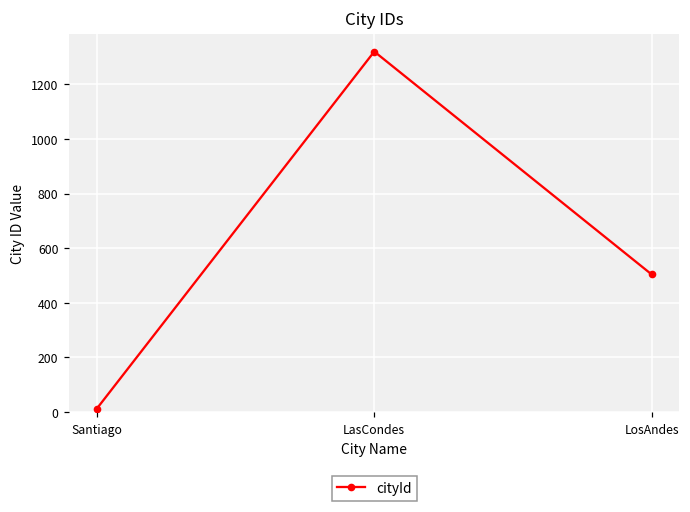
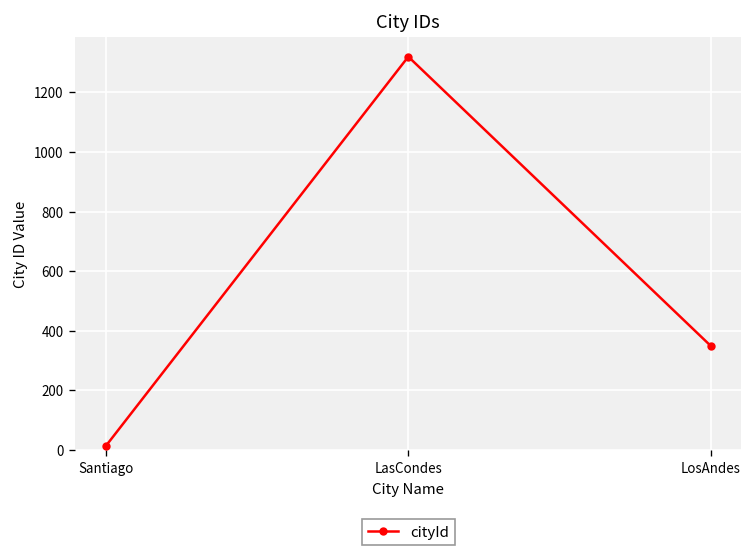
  {
    "Santiago": 10,
    "LasCondes": 1320,
-   "LosAndes": 500
+   "LosAndes": 350
  }
